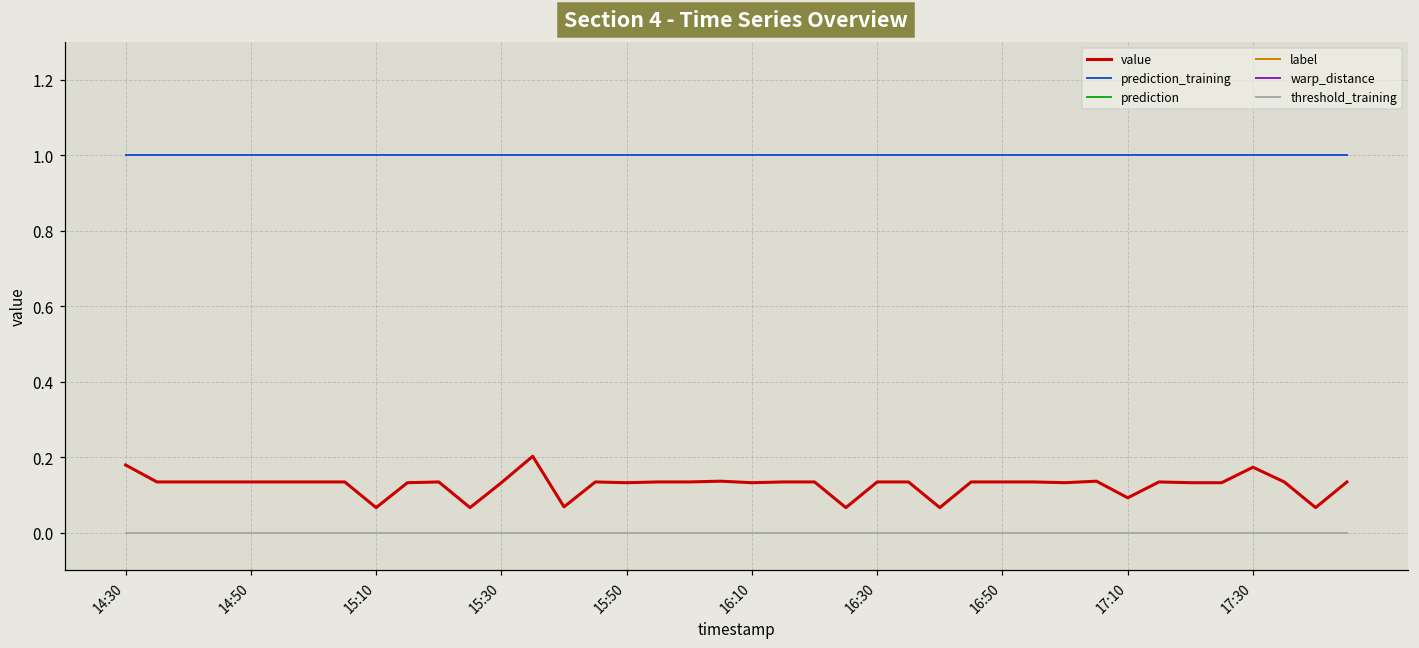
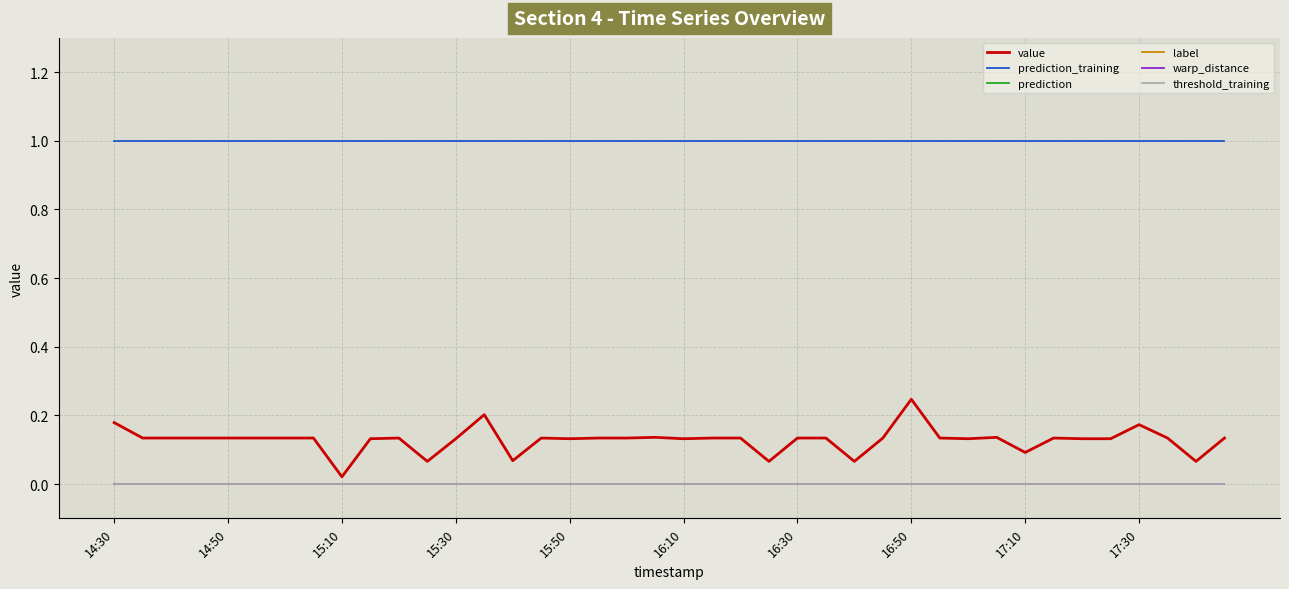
  {
    "value": {
      "14:30": 0.18,
      "14:50": 0.13,
-     "15:10": 0.07,
+     "15:10": 0.02,
      "15:30": 0.13,
      "15:50": 0.13,
      "16:10": 0.13,
      "16:30": 0.13,
-     "16:50": 0.13,
+     "16:50": 0.25,
      "17:10": 0.09,
      "17:30": 0.17
    },
    "prediction_training": {
      "14:30": 1.00,
      "14:50": 1.00,
      "15:10": 1.00,
      "15:30": 1.00,
      "15:50": 1.00,
      "16:10": 1.00,
      "16:30": 1.00,
      "16:50": 1.00,
      "17:10": 1.00,
      "17:30": 1.00
    },
    "threshold_training": {
      "14:30": 0.00,
      "14:50": 0.00,
      "15:10": 0.00,
      "15:30": 0.00,
      "15:50": 0.00,
      "16:10": 0.00,
      "16:30": 0.00,
      "16:50": 0.00,
      "17:10": 0.00,
      "17:30": 0.00
    }
  }
